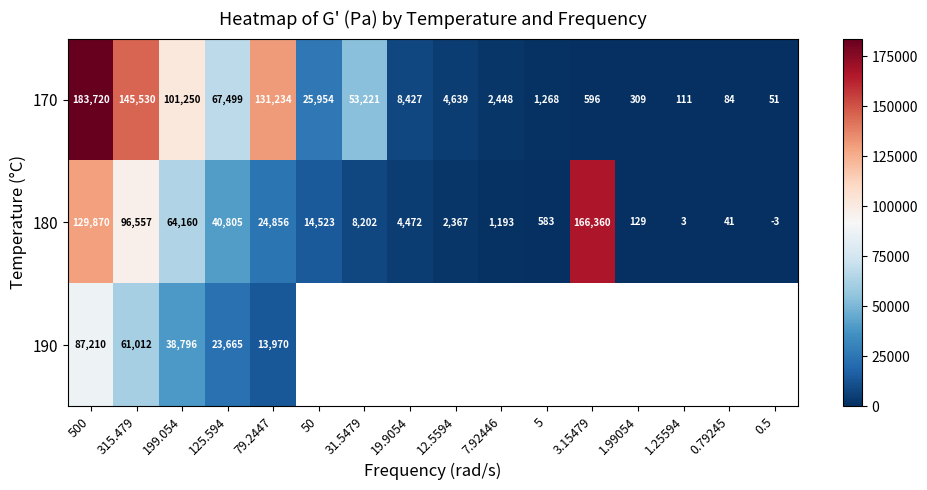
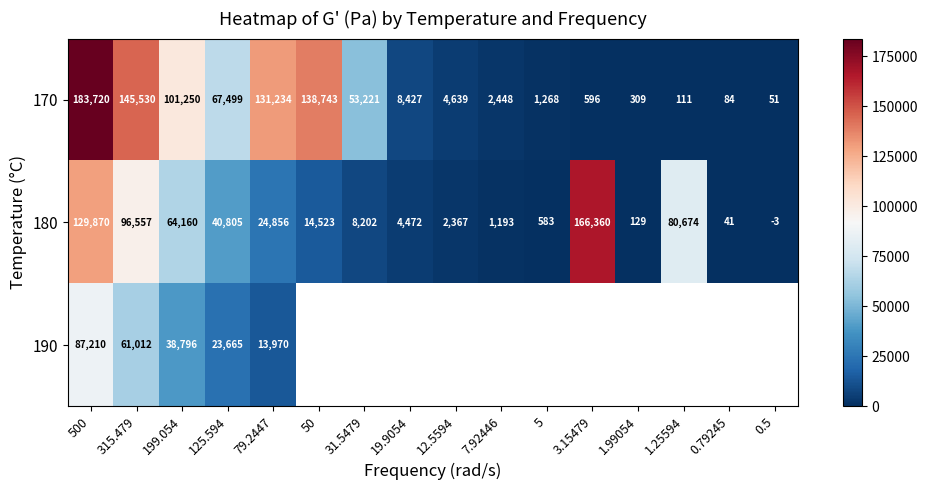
  {
    "170": {
      "500": "183,720",
      "315.479": "145,530",
      "199.054": "101,250",
      "125.594": "67,499",
      "79.2447": "131,234",
-     "50": "25,954",
+     "50": "138,743",
      "31.5479": "53,221",
      "19.9054": "8,427",
      "12.5594": "4,639",
      "7.92446": "2,448",
      "5": "1,268",
      "3.15479": "596",
      "1.99054": "309",
      "1.25594": "111",
      "0.79245": "84",
      "0.5": "51"
    },
    "180": {
      "500": "129,870",
      "315.479": "96,557",
      "199.054": "64,160",
      "125.594": "40,805",
      "79.2447": "24,856",
      "50": "14,523",
      "31.5479": "8,202",
      "19.9054": "4,472",
      "12.5594": "2,367",
      "7.92446": "1,193",
      "5": "583",
      "3.15479": "166,360",
      "1.99054": "129",
-     "1.25594": "3",
+     "1.25594": "80,674",
      "0.79245": "41",
      "0.5": "-3"
    },
    "190": {
      "500": "87,210",
      "315.479": "61,012",
      "199.054": "38,796",
      "125.594": "23,665",
      "79.2447": "13,970"
    }
  }
